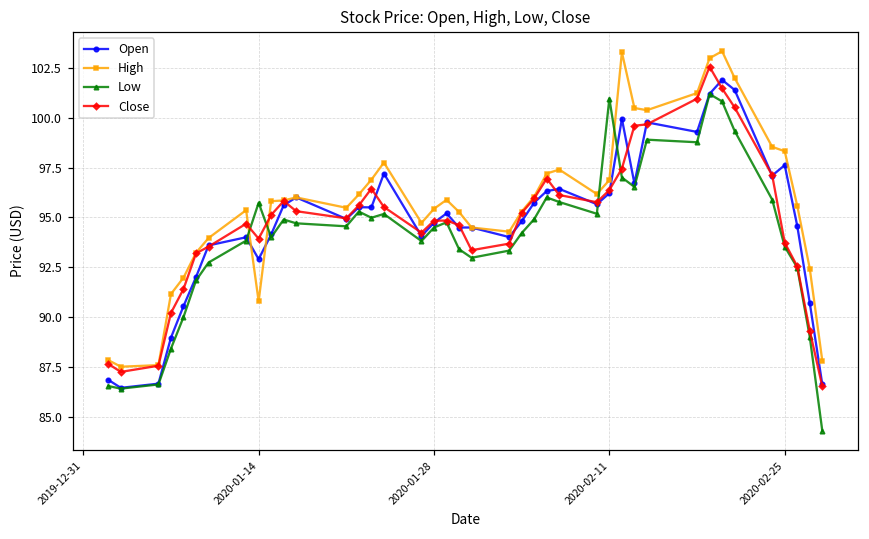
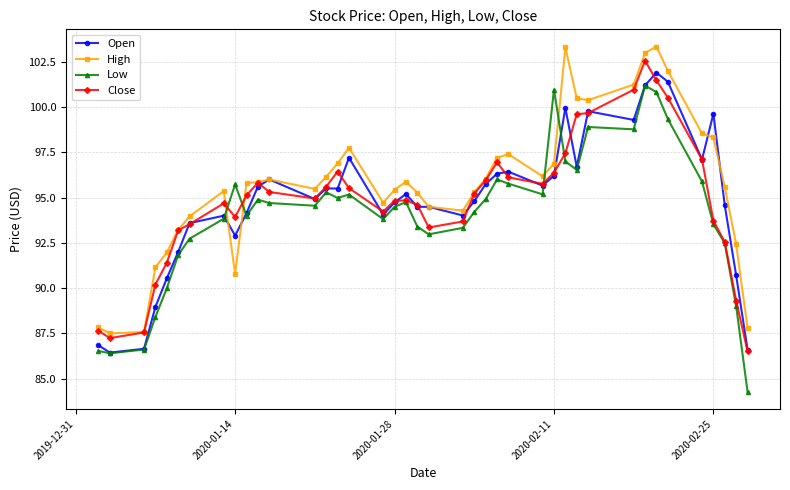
  {
    "Open": {
      "2020-01-14": 92.9,
      "2020-02-11": 96.2,
-     "2020-02-25": 97.6
+     "2020-02-25": 99.6
    },
    "High": {
      "2020-01-14": 90.8,
      "2020-01-28": 95.4,
      "2020-02-11": 96.9,
      "2020-02-25": 98.3
    },
    "Low": {
      "2020-01-14": 95.7,
      "2020-01-28": 94.5,
      "2020-02-11": 101.0,
      "2020-02-25": 93.5
    },
    "Close": {
      "2020-01-14": 93.9,
      "2020-02-11": 96.4,
      "2020-02-25": 93.7
    }
  }
